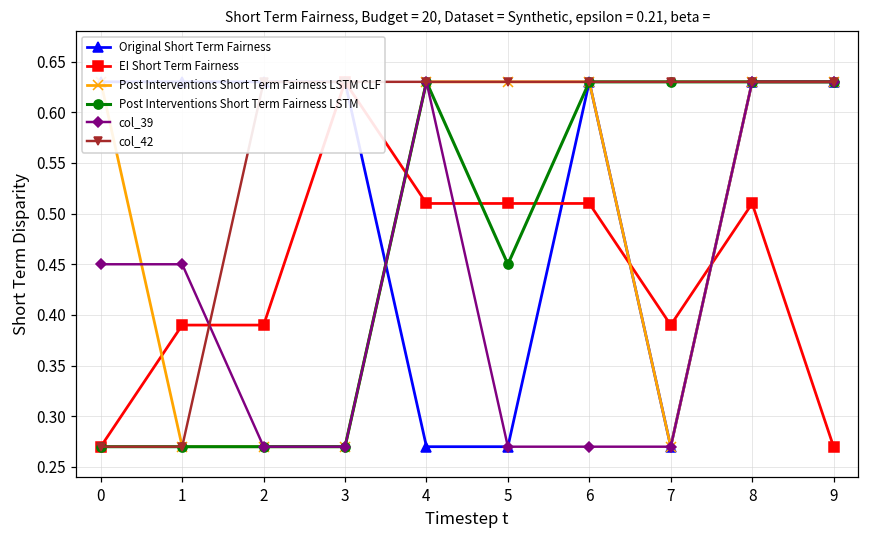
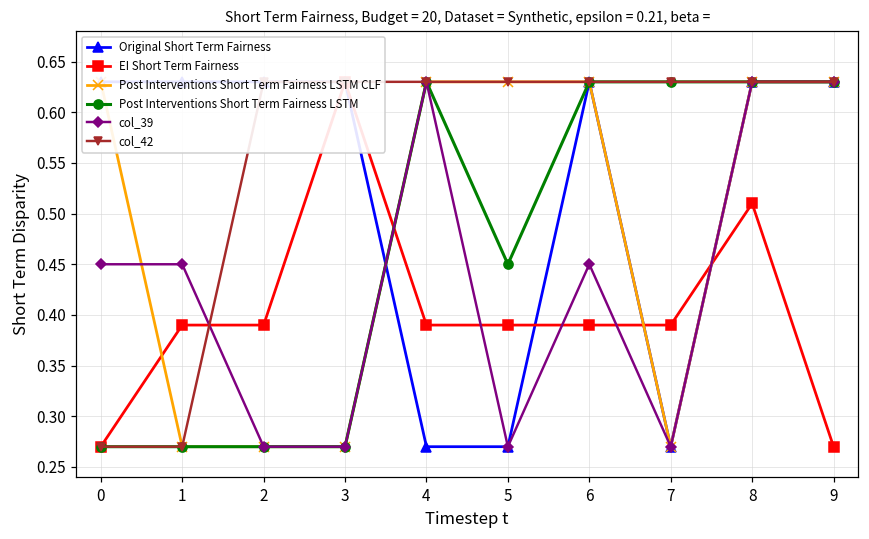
  {
    "Original Short Term Fairness": {
      "4": 0.27
    },
    "EI Short Term Fairness": {
      "1": 0.39,
      "2": 0.39,
-     "4": 0.51,
-     "5": 0.51,
-     "6": 0.51,
+     "4": 0.39,
+     "5": 0.39,
+     "6": 0.39,
      "7": 0.39,
      "8": 0.51,
      "9": 0.27
    },
    "Post Interventions Short Term Fairness LSTM": {
      "5": 0.45
    },
    "col_39": {
      "0": 0.45,
      "1": 0.45,
-     "6": 0.27
+     "6": 0.45
    }
  }
